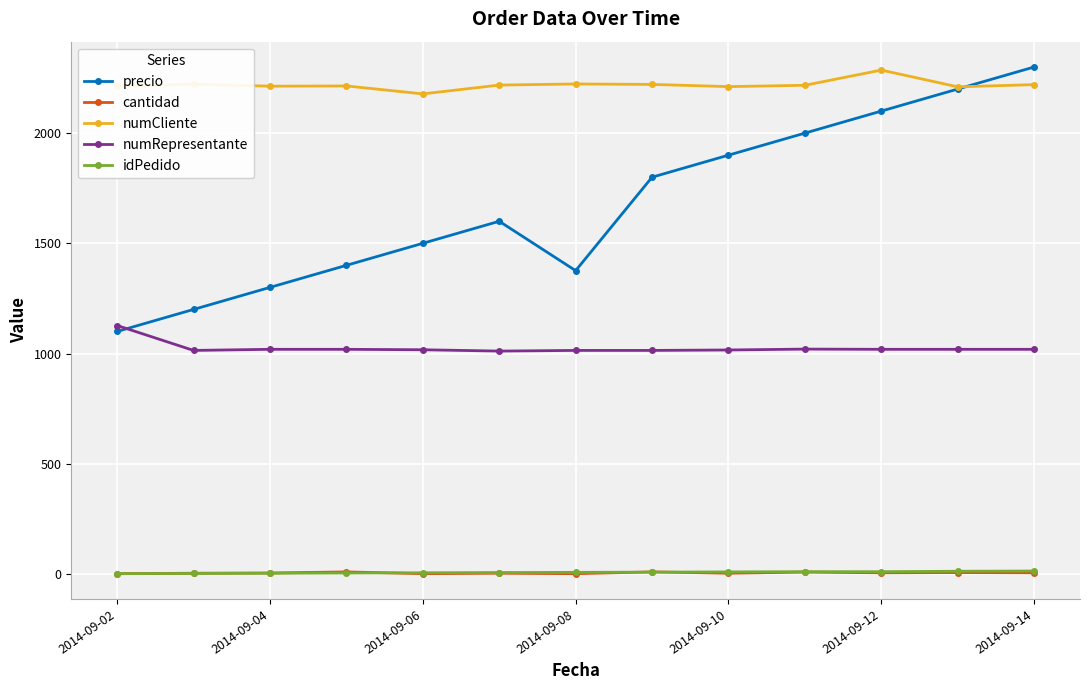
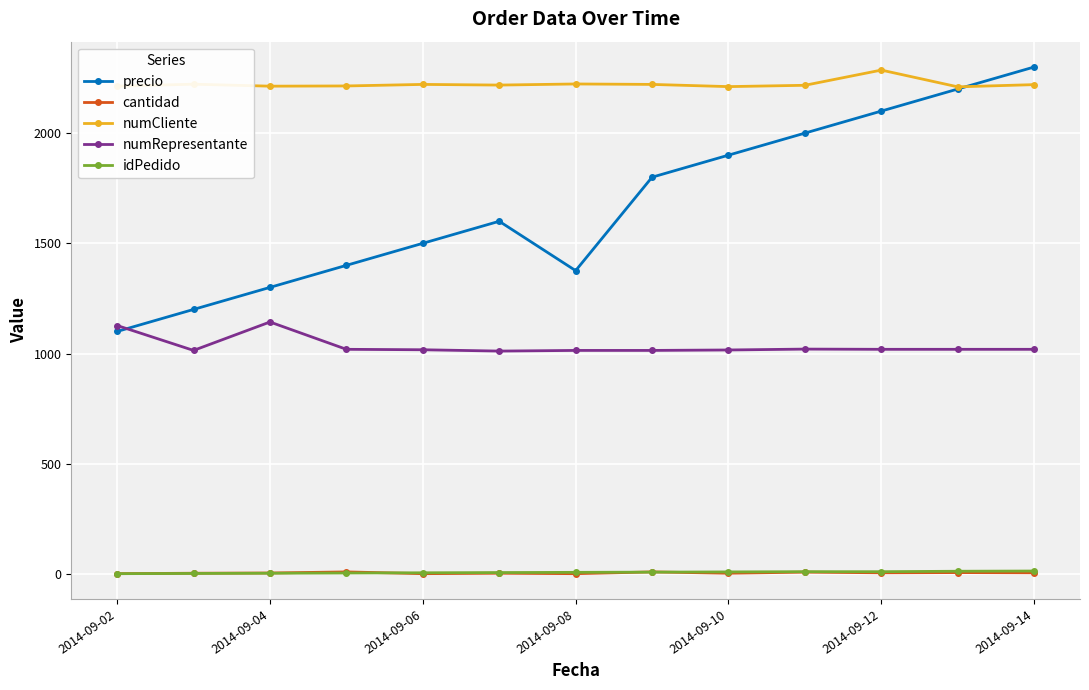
  {
    "precio": {
      "2014-09-02": 1100,
      "2014-09-04": 1300,
      "2014-09-06": 1500,
      "2014-09-08": 1380,
      "2014-09-10": 1900,
      "2014-09-12": 2100,
      "2014-09-14": 2300
    },
    "numCliente": {
      "2014-09-04": 2210,
-     "2014-09-06": 2180,
+     "2014-09-06": 2220,
      "2014-09-08": 2220,
      "2014-09-10": 2210,
      "2014-09-12": 2290,
      "2014-09-14": 2220
    },
    "numRepresentante": {
      "2014-09-02": 1130,
-     "2014-09-04": 1020,
+     "2014-09-04": 1140,
      "2014-09-06": 1020,
      "2014-09-08": 1010,
      "2014-09-10": 1020,
      "2014-09-12": 1020,
      "2014-09-14": 1020
    }
  }
